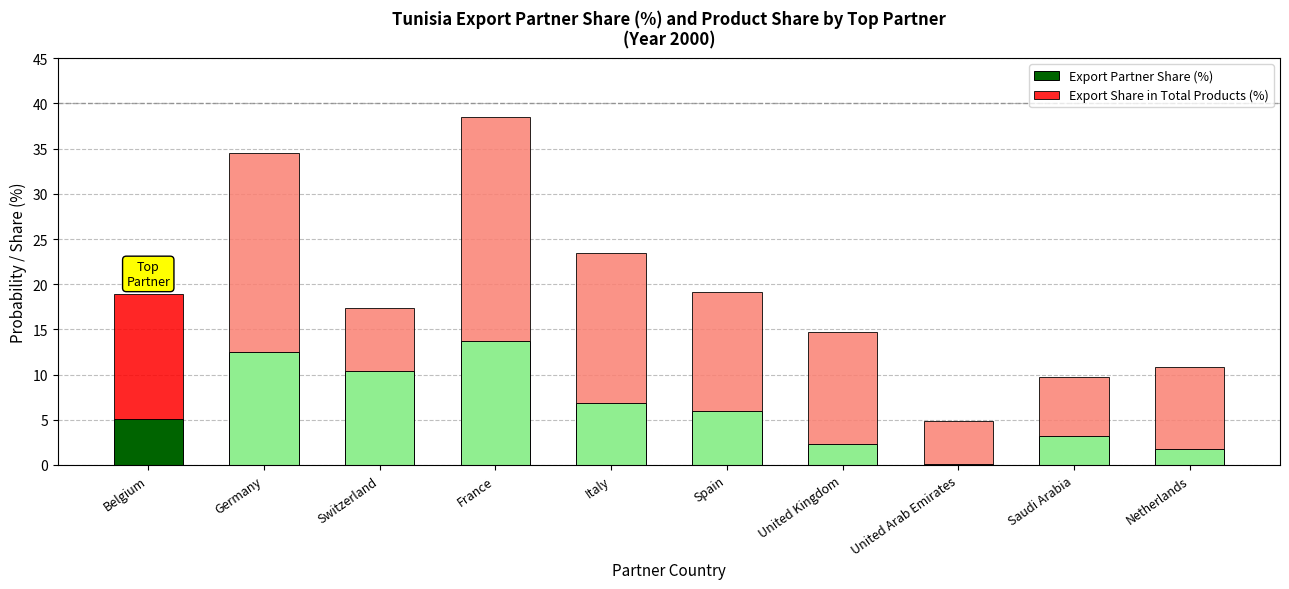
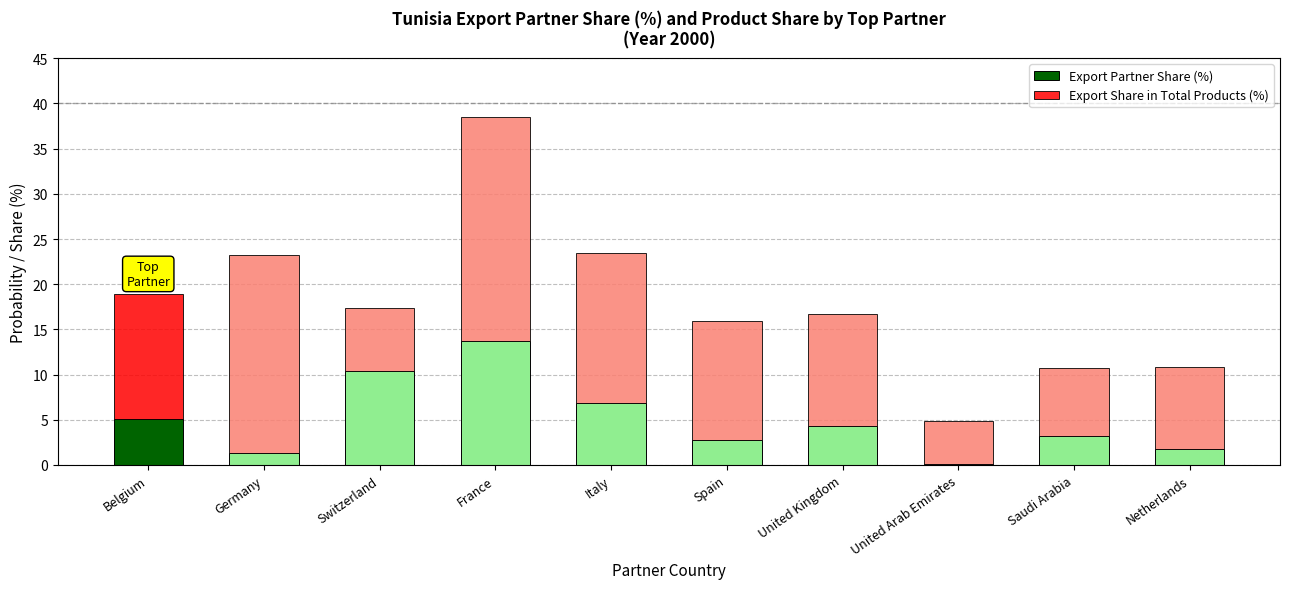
  {
    "Export Partner Share (%)": {
      "Belgium": 5,
-     "Germany": 13,
+     "Germany": 1,
      "Switzerland": 10,
      "France": 14,
      "Italy": 7,
-     "Spain": 6,
-     "United Kingdom": 2,
+     "Spain": 3,
+     "United Kingdom": 4,
      "Saudi Arabia": 3,
      "Netherlands": 2
    },
    "Export Share in Total Products (%)": {
      "Belgium": 14,
      "Germany": 22,
      "Switzerland": 7,
      "France": 25,
      "Italy": 17,
      "Spain": 13,
      "United Kingdom": 12,
      "United Arab Emirates": 5,
-     "Saudi Arabia": 6.5,
+     "Saudi Arabia": 7.5,
      "Netherlands": 9
    }
  }
